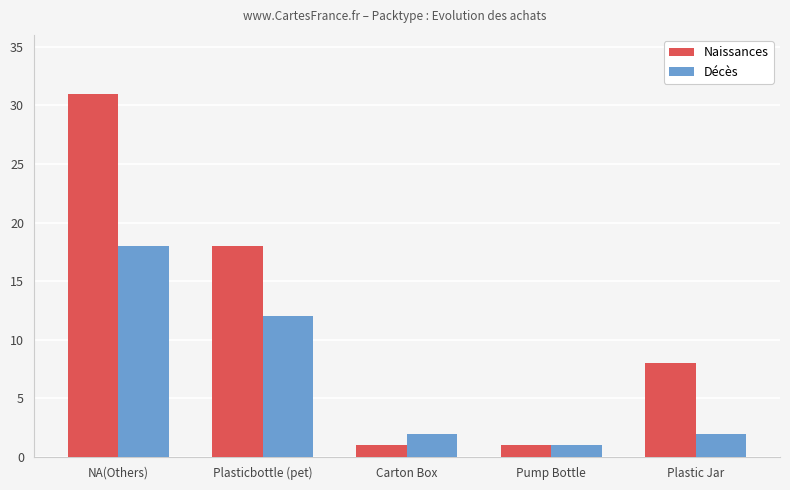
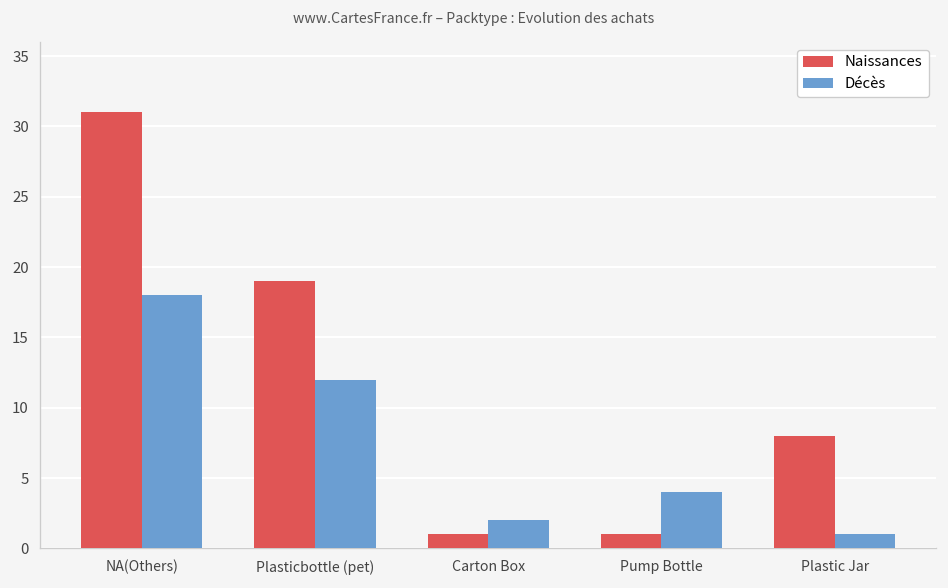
  {
    "Naissances": {
      "NA(Others)": 31,
-     "Plasticbottle (pet)": 18,
+     "Plasticbottle (pet)": 19,
      "Carton Box": 1,
      "Pump Bottle": 1,
      "Plastic Jar": 8
    },
    "Décès": {
      "NA(Others)": 18,
      "Plasticbottle (pet)": 12,
      "Carton Box": 2,
-     "Pump Bottle": 1,
-     "Plastic Jar": 2
+     "Pump Bottle": 4,
+     "Plastic Jar": 1
    }
  }
